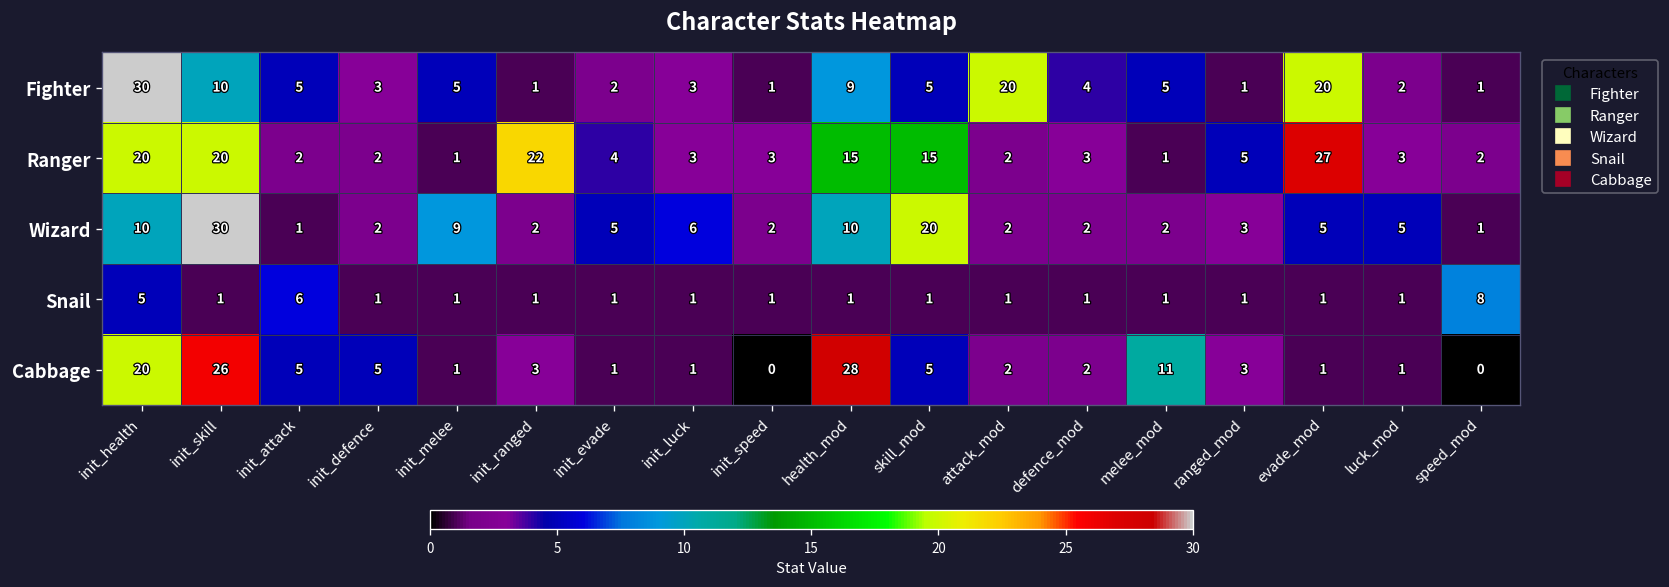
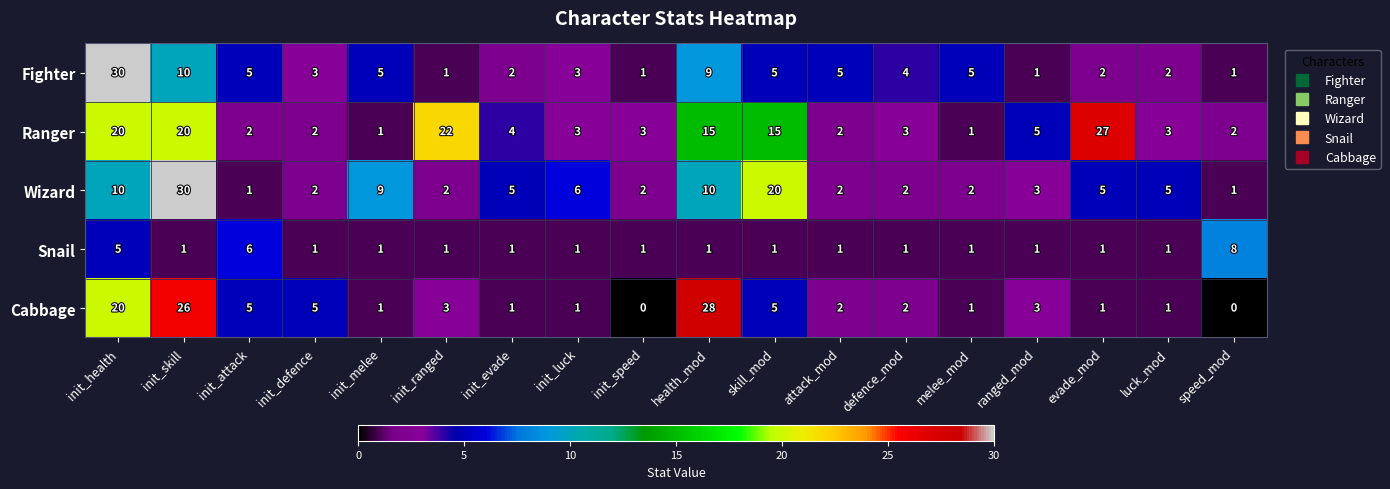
  {
    "Fighter": {
      "init_health": 30,
      "init_skill": 10,
      "init_attack": 5,
      "init_defence": 3,
      "init_melee": 5,
      "init_ranged": 1,
      "init_evade": 2,
      "init_luck": 3,
      "init_speed": 1,
      "health_mod": 9,
      "skill_mod": 5,
-     "attack_mod": 20,
+     "attack_mod": 5,
      "defence_mod": 4,
      "melee_mod": 5,
      "ranged_mod": 1,
-     "evade_mod": 20,
+     "evade_mod": 2,
      "luck_mod": 2,
      "speed_mod": 1
    },
    "Ranger": {
      "init_health": 20,
      "init_skill": 20,
      "init_attack": 2,
      "init_defence": 2,
      "init_melee": 1,
      "init_ranged": 22,
      "init_evade": 4,
      "init_luck": 3,
      "init_speed": 3,
      "health_mod": 15,
      "skill_mod": 15,
      "attack_mod": 2,
      "defence_mod": 3,
      "melee_mod": 1,
      "ranged_mod": 5,
      "evade_mod": 27,
      "luck_mod": 3,
      "speed_mod": 2
    },
    "Wizard": {
      "init_health": 10,
      "init_skill": 30,
      "init_attack": 1,
      "init_defence": 2,
      "init_melee": 9,
      "init_ranged": 2,
      "init_evade": 5,
      "init_luck": 6,
      "init_speed": 2,
      "health_mod": 10,
      "skill_mod": 20,
      "attack_mod": 2,
      "defence_mod": 2,
      "melee_mod": 2,
      "ranged_mod": 3,
      "evade_mod": 5,
      "luck_mod": 5,
      "speed_mod": 1
    },
    "Snail": {
      "init_health": 5,
      "init_skill": 1,
      "init_attack": 6,
      "init_defence": 1,
      "init_melee": 1,
      "init_ranged": 1,
      "init_evade": 1,
      "init_luck": 1,
      "init_speed": 1,
      "health_mod": 1,
      "skill_mod": 1,
      "attack_mod": 1,
      "defence_mod": 1,
      "melee_mod": 1,
      "ranged_mod": 1,
      "evade_mod": 1,
      "luck_mod": 1,
      "speed_mod": 8
    },
    "Cabbage": {
      "init_health": 20,
      "init_skill": 26,
      "init_attack": 5,
      "init_defence": 5,
      "init_melee": 1,
      "init_ranged": 3,
      "init_evade": 1,
      "init_luck": 1,
      "init_speed": 0,
      "health_mod": 28,
      "skill_mod": 5,
      "attack_mod": 2,
      "defence_mod": 2,
-     "melee_mod": 11,
+     "melee_mod": 1,
      "ranged_mod": 3,
      "evade_mod": 1,
      "luck_mod": 1,
      "speed_mod": 0
    }
  }
